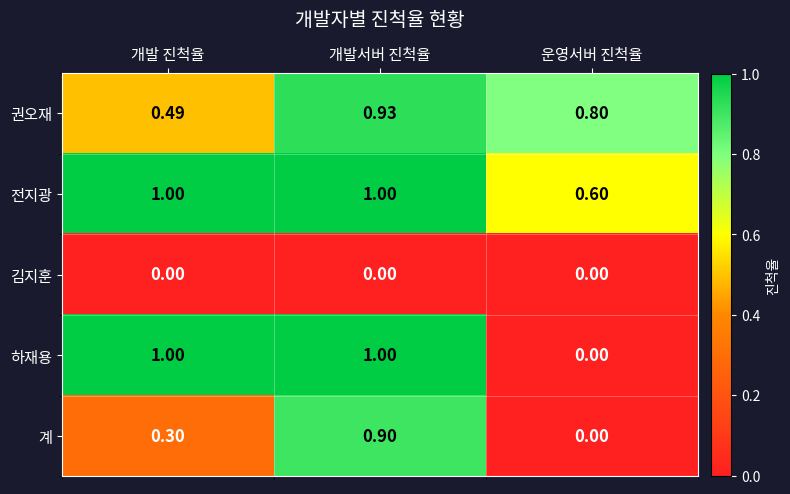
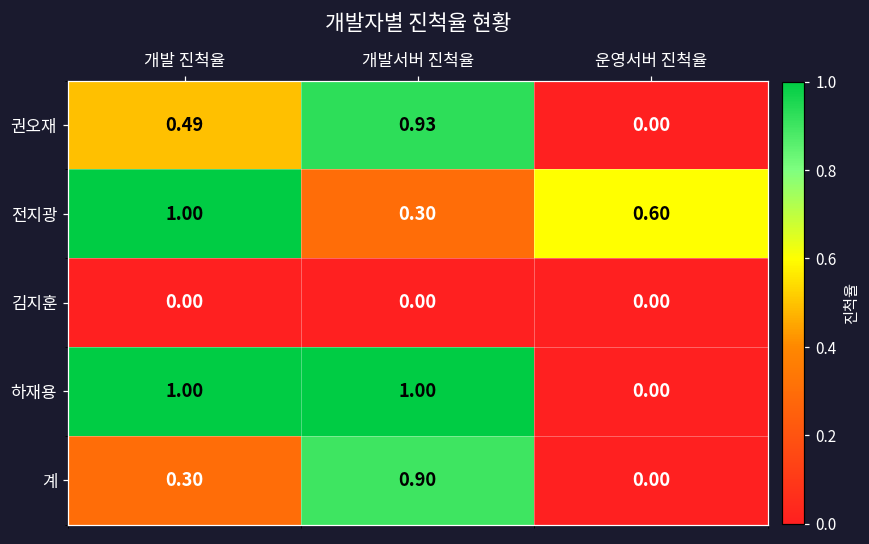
  {
    "권오재": {
      "개발 진척율": 0.49,
      "개발서버 진척율": 0.93,
-     "운영서버 진척율": 0.80
+     "운영서버 진척율": 0.00
    },
    "전지광": {
      "개발 진척율": 1.00,
-     "개발서버 진척율": 1.00,
+     "개발서버 진척율": 0.30,
      "운영서버 진척율": 0.60
    },
    "김지훈": {
      "개발 진척율": 0.00,
      "개발서버 진척율": 0.00,
      "운영서버 진척율": 0.00
    },
    "하재용": {
      "개발 진척율": 1.00,
      "개발서버 진척율": 1.00,
      "운영서버 진척율": 0.00
    },
    "계": {
      "개발 진척율": 0.30,
      "개발서버 진척율": 0.90,
      "운영서버 진척율": 0.00
    }
  }
